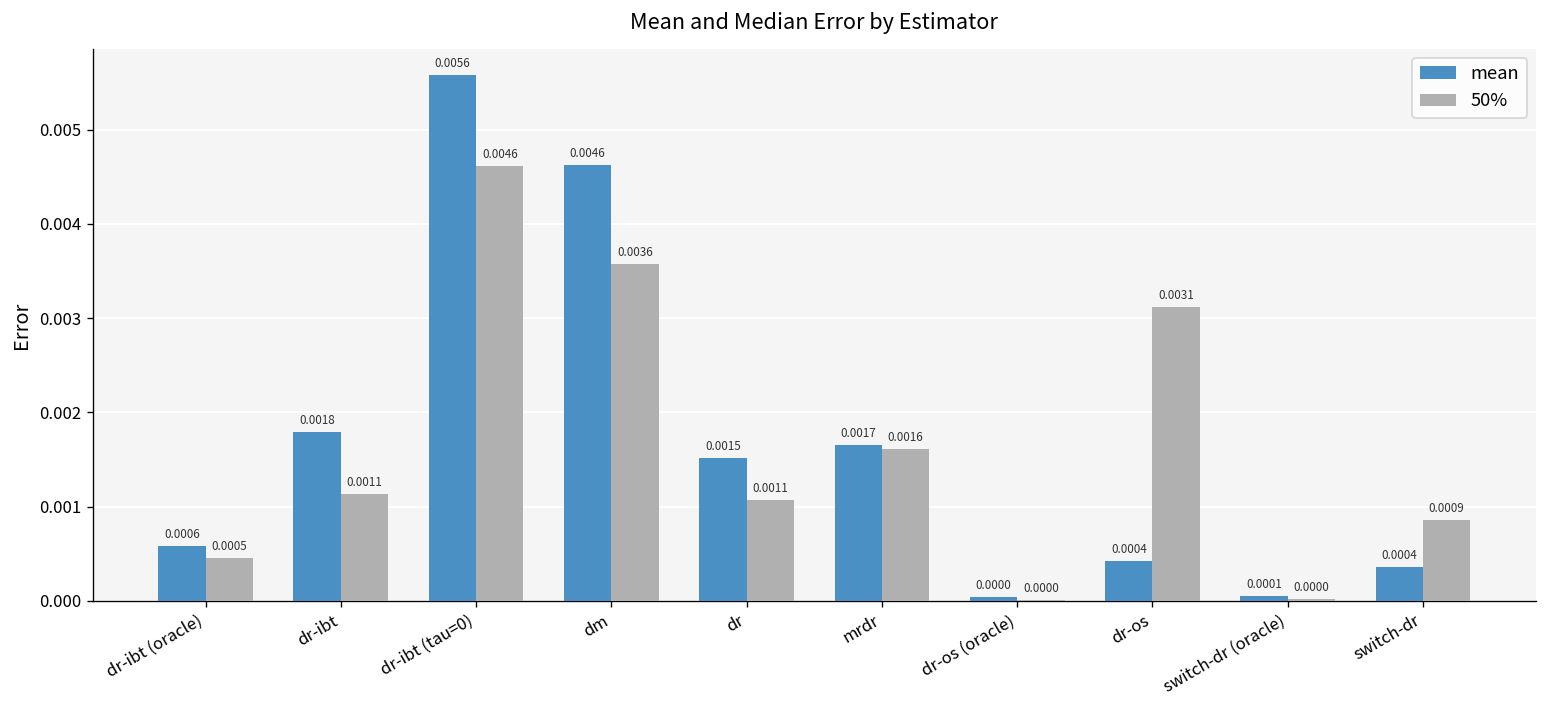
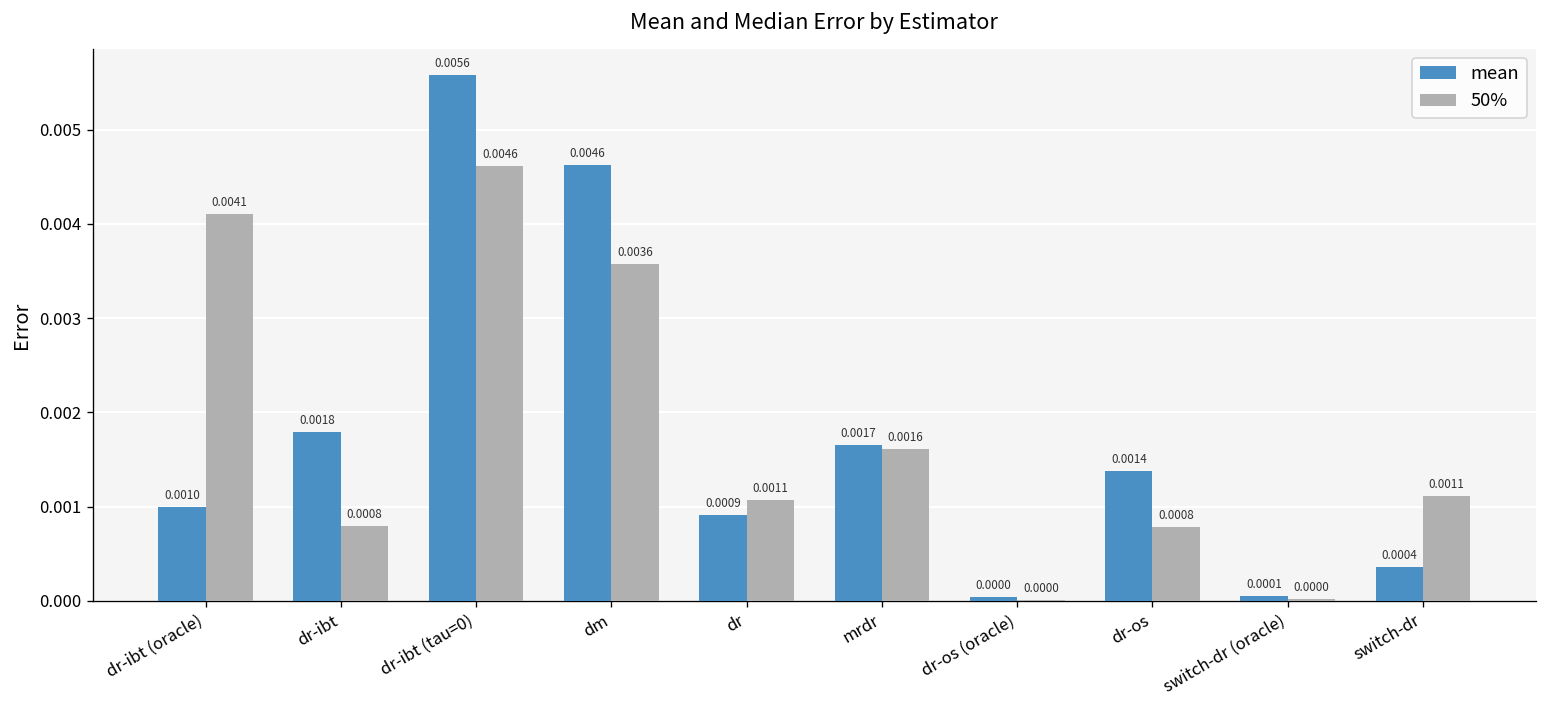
  {
    "mean": {
-     "dr-ibt (oracle)": 0.0006,
+     "dr-ibt (oracle)": 0.0010,
      "dr-ibt": 0.0018,
      "dr-ibt (tau=0)": 0.0056,
      "dm": 0.0046,
-     "dr": 0.0015,
+     "dr": 0.0009,
      "mrdr": 0.0017,
      "dr-os (oracle)": 0.0000,
-     "dr-os": 0.0004,
+     "dr-os": 0.0014,
      "switch-dr (oracle)": 0.0001,
      "switch-dr": 0.0004
    },
    "50%": {
-     "dr-ibt (oracle)": 0.0005,
-     "dr-ibt": 0.0011,
+     "dr-ibt (oracle)": 0.0041,
+     "dr-ibt": 0.0008,
      "dr-ibt (tau=0)": 0.0046,
      "dm": 0.0036,
      "dr": 0.0011,
      "mrdr": 0.0016,
      "dr-os (oracle)": 0.0000,
-     "dr-os": 0.0031,
+     "dr-os": 0.0008,
      "switch-dr (oracle)": 0.0000,
-     "switch-dr": 0.0009
+     "switch-dr": 0.0011
    }
  }
